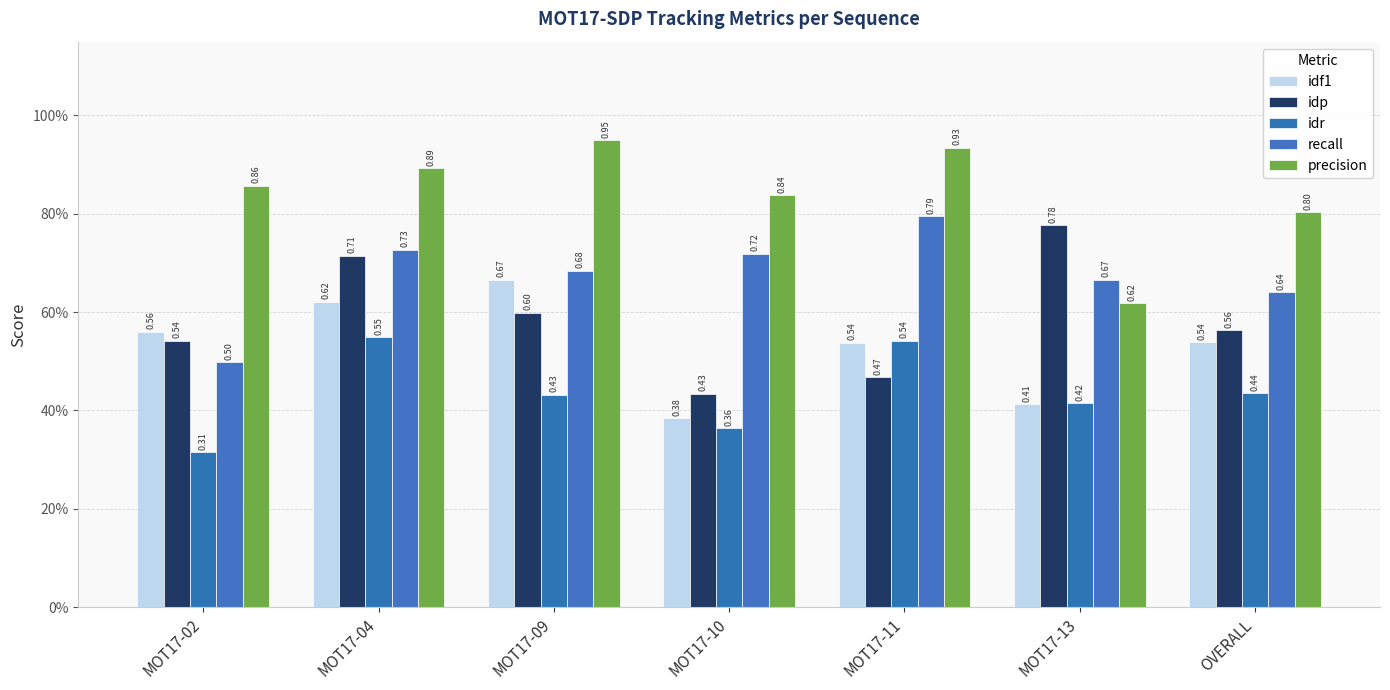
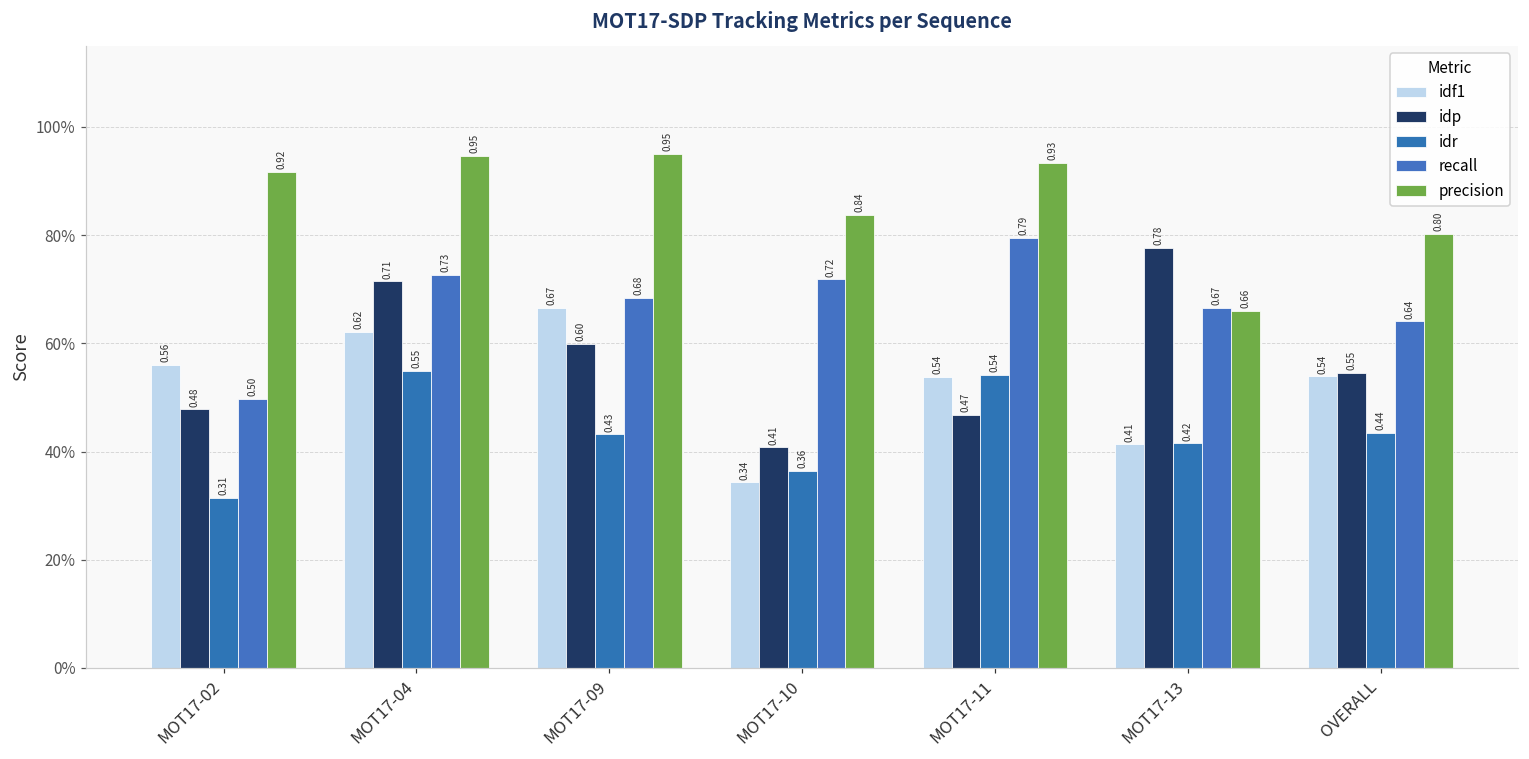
  {
    "idf1": {
      "MOT17-02": 0.56,
      "MOT17-04": 0.62,
      "MOT17-09": 0.67,
-     "MOT17-10": 0.38,
+     "MOT17-10": 0.34,
      "MOT17-11": 0.54,
      "MOT17-13": 0.41,
      "OVERALL": 0.54
    },
    "idp": {
-     "MOT17-02": 0.54,
+     "MOT17-02": 0.48,
      "MOT17-04": 0.71,
      "MOT17-09": 0.60,
-     "MOT17-10": 0.43,
+     "MOT17-10": 0.41,
      "MOT17-11": 0.47,
      "MOT17-13": 0.78,
-     "OVERALL": 0.56
+     "OVERALL": 0.55
    },
    "precision": {
-     "MOT17-02": 0.86,
-     "MOT17-04": 0.89,
+     "MOT17-02": 0.92,
+     "MOT17-04": 0.95,
      "MOT17-09": 0.95,
      "MOT17-10": 0.84,
      "MOT17-11": 0.93,
-     "MOT17-13": 0.62,
+     "MOT17-13": 0.66,
      "OVERALL": 0.80
    }
  }
